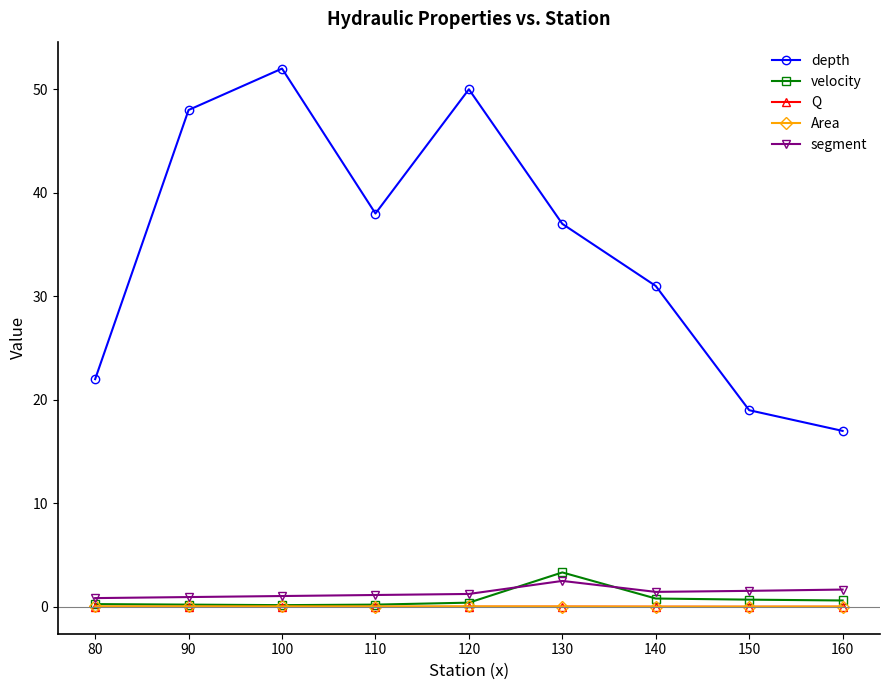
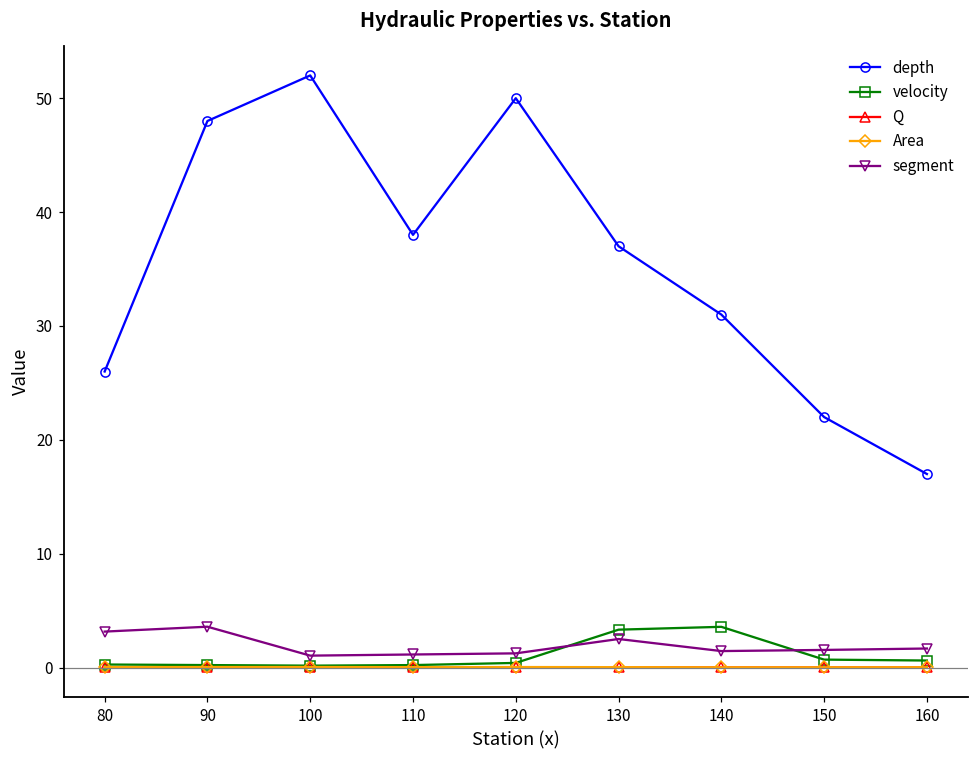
  {
    "depth": {
-     "80": 22,
+     "80": 26,
      "90": 48,
      "100": 52,
      "110": 38,
      "120": 50,
      "130": 37,
      "140": 31,
-     "150": 19,
+     "150": 22,
      "160": 17
    },
    "velocity": {
      "120": 0.4,
      "130": 3.3,
-     "140": 0.8,
+     "140": 3.6,
      "150": 0.7,
      "160": 0.6
    },
    "segment": {
-     "80": 0.9,
-     "90": 1.0,
+     "80": 3.2,
+     "90": 3.6,
      "100": 1.1,
      "110": 1.2,
      "120": 1.3,
      "130": 2.5,
      "140": 1.5,
      "150": 1.6,
      "160": 1.7
    }
  }
